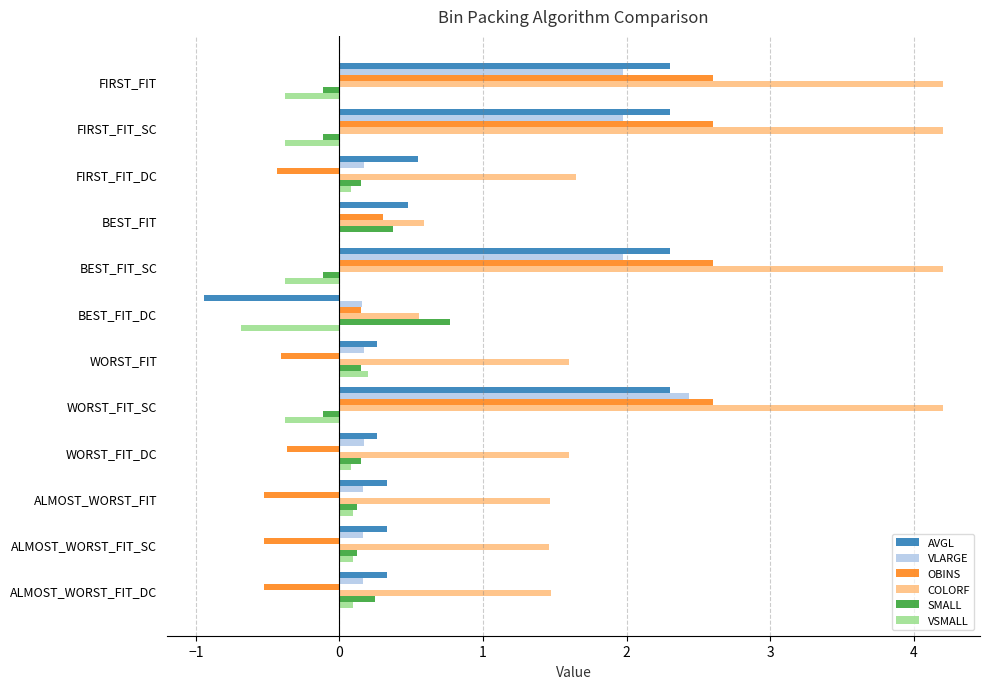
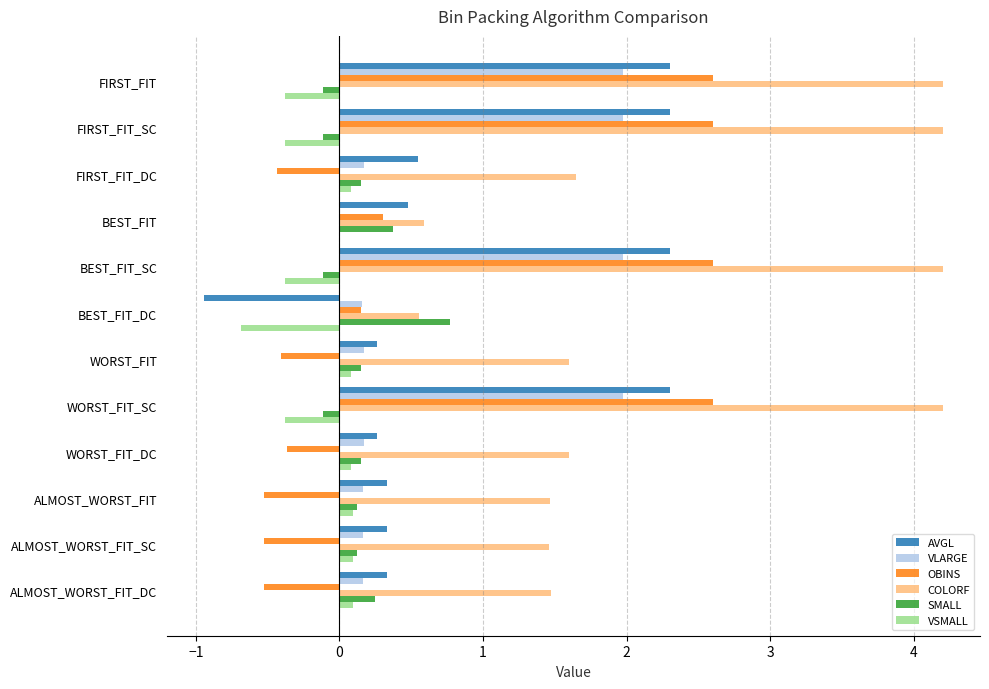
  {
    "AVGL": {
      "FIRST_FIT": 2.31,
      "FIRST_FIT_SC": 2.31,
      "FIRST_FIT_DC": 0.54,
      "BEST_FIT": 0.48,
      "BEST_FIT_SC": 2.31,
      "BEST_FIT_DC": -0.94,
      "WORST_FIT": 0.26,
      "WORST_FIT_SC": 2.31,
      "WORST_FIT_DC": 0.26,
      "ALMOST_WORST_FIT": 0.33,
      "ALMOST_WORST_FIT_SC": 0.33,
      "ALMOST_WORST_FIT_DC": 0.33
    },
    "VLARGE": {
      "FIRST_FIT": 1.98,
      "FIRST_FIT_SC": 1.98,
      "FIRST_FIT_DC": 0.17,
      "BEST_FIT_SC": 1.98,
      "BEST_FIT_DC": 0.16,
      "WORST_FIT": 0.17,
-     "WORST_FIT_SC": 2.43,
+     "WORST_FIT_SC": 1.98,
      "WORST_FIT_DC": 0.17,
      "ALMOST_WORST_FIT": 0.16,
      "ALMOST_WORST_FIT_SC": 0.16,
      "ALMOST_WORST_FIT_DC": 0.16
    },
    "OBINS": {
      "FIRST_FIT": 2.60,
      "FIRST_FIT_SC": 2.60,
      "FIRST_FIT_DC": -0.43,
      "BEST_FIT": 0.30,
      "BEST_FIT_SC": 2.60,
      "BEST_FIT_DC": 0.15,
      "WORST_FIT": -0.41,
      "WORST_FIT_SC": 2.60,
      "WORST_FIT_DC": -0.37,
      "ALMOST_WORST_FIT": -0.53,
      "ALMOST_WORST_FIT_SC": -0.53,
      "ALMOST_WORST_FIT_DC": -0.53
    },
    "COLORF": {
      "FIRST_FIT": 4.20,
      "FIRST_FIT_SC": 4.20,
      "FIRST_FIT_DC": 1.65,
      "BEST_FIT": 0.59,
      "BEST_FIT_SC": 4.20,
      "BEST_FIT_DC": 0.55,
      "WORST_FIT": 1.60,
      "WORST_FIT_SC": 4.20,
      "WORST_FIT_DC": 1.60,
      "ALMOST_WORST_FIT": 1.47,
      "ALMOST_WORST_FIT_SC": 1.46,
      "ALMOST_WORST_FIT_DC": 1.47
    },
    "SMALL": {
      "FIRST_FIT": -0.11,
      "FIRST_FIT_SC": -0.11,
      "FIRST_FIT_DC": 0.15,
      "BEST_FIT": 0.37,
      "BEST_FIT_SC": -0.11,
      "BEST_FIT_DC": 0.77,
      "WORST_FIT": 0.15,
      "WORST_FIT_SC": -0.11,
      "WORST_FIT_DC": 0.15,
      "ALMOST_WORST_FIT": 0.12,
      "ALMOST_WORST_FIT_SC": 0.12,
      "ALMOST_WORST_FIT_DC": 0.25
    },
    "VSMALL": {
      "FIRST_FIT": -0.38,
      "FIRST_FIT_SC": -0.38,
      "FIRST_FIT_DC": 0.08,
      "BEST_FIT_SC": -0.38,
      "BEST_FIT_DC": -0.68,
-     "WORST_FIT": 0.20,
+     "WORST_FIT": 0.08,
      "WORST_FIT_SC": -0.38,
      "WORST_FIT_DC": 0.08,
      "ALMOST_WORST_FIT": 0.10,
      "ALMOST_WORST_FIT_SC": 0.10,
      "ALMOST_WORST_FIT_DC": 0.10
    }
  }
